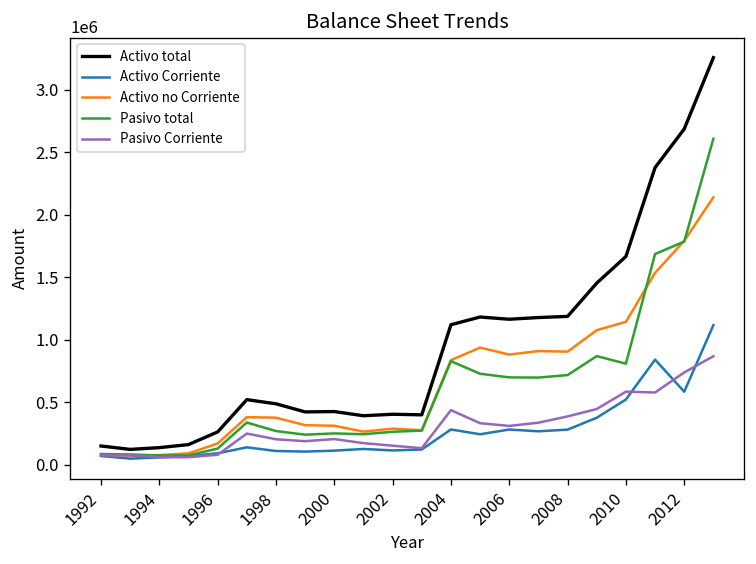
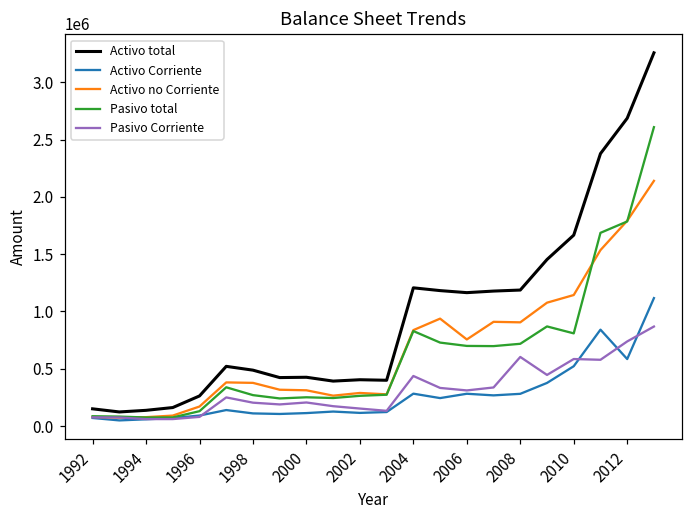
  {
    "Activo total": {
      "1992": 150000,
      "1994": 140000,
      "1996": 260000,
      "1998": 490000,
      "2000": 430000,
      "2002": 400000,
-     "2004": 1120000,
+     "2004": 1210000,
      "2006": 1160000,
      "2008": 1190000,
      "2010": 1670000,
      "2012": 2690000
    },
    "Activo Corriente": {
      "1998": 110000,
      "2000": 110000,
      "2002": 120000,
      "2004": 280000,
      "2006": 280000,
      "2008": 280000,
      "2010": 520000,
      "2012": 590000
    },
    "Activo no Corriente": {
      "1996": 170000,
      "1998": 380000,
      "2000": 310000,
      "2002": 290000,
-     "2006": 880000,
+     "2006": 760000,
      "2008": 910000,
      "2010": 1140000
    },
    "Pasivo total": {
      "1996": 130000,
      "1998": 270000,
      "2000": 250000,
      "2002": 260000,
      "2006": 700000,
      "2008": 720000,
      "2010": 810000
    },
    "Pasivo Corriente": {
      "1998": 200000,
      "2000": 210000,
      "2002": 150000,
      "2004": 440000,
      "2006": 310000,
-     "2008": 390000,
+     "2008": 600000,
      "2010": 590000,
      "2012": 740000
    }
  }
